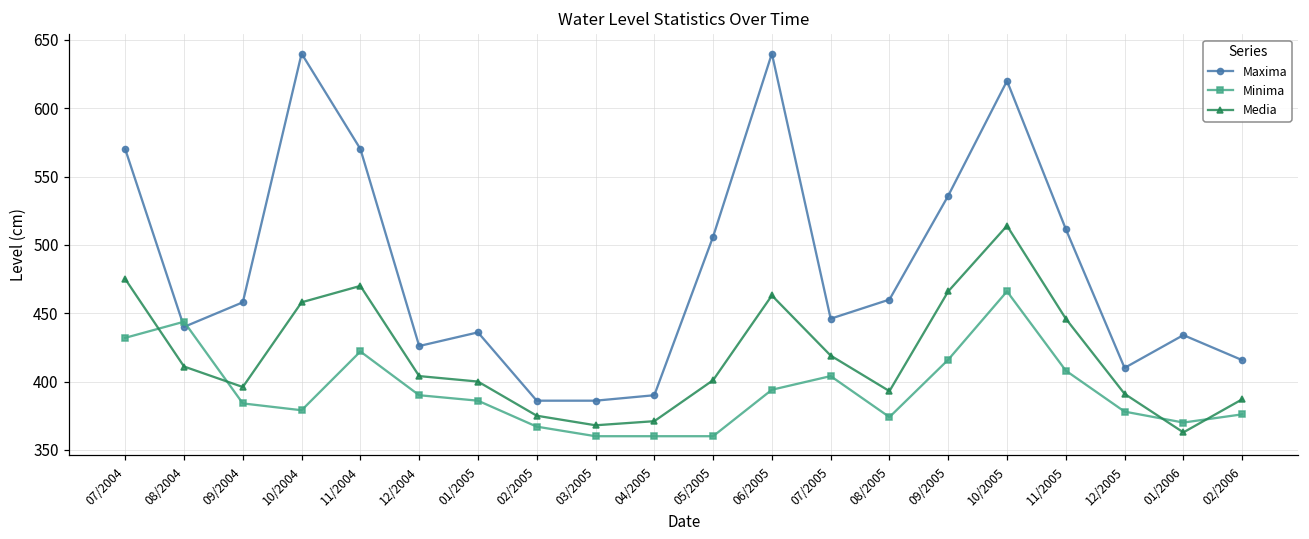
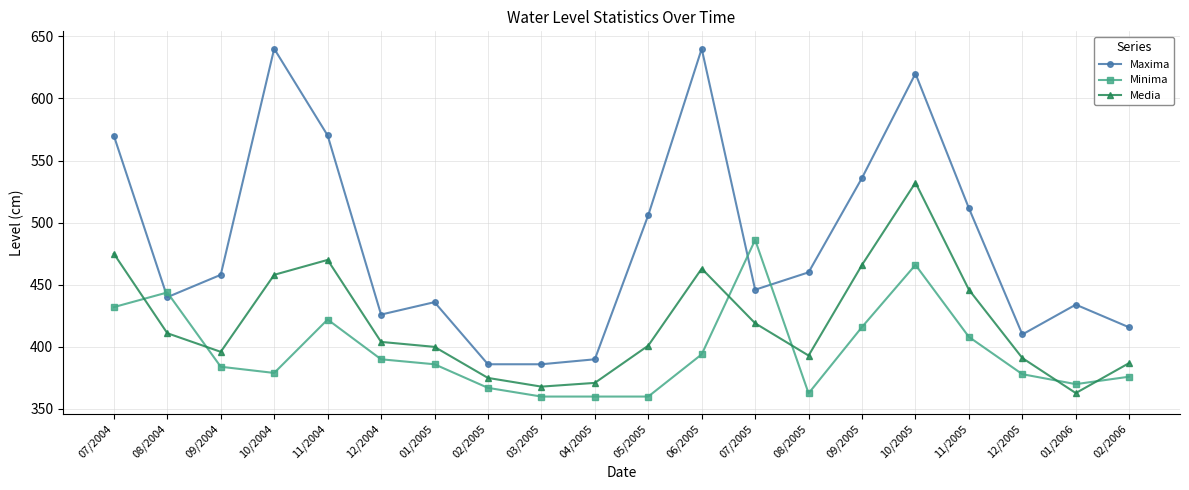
  {
    "Maxima": {
      "07/2004": 570,
      "08/2004": 440,
      "09/2004": 458,
      "10/2004": 640,
      "11/2004": 570,
      "12/2004": 426,
      "01/2005": 436,
      "02/2005": 386,
      "03/2005": 386,
      "04/2005": 390,
      "05/2005": 506,
      "06/2005": 640,
      "07/2005": 446,
      "08/2005": 460,
      "09/2005": 536,
      "10/2005": 620,
      "11/2005": 512,
      "12/2005": 410,
      "01/2006": 434,
      "02/2006": 416
    },
    "Minima": {
      "07/2004": 432,
      "08/2004": 444,
      "09/2004": 384,
      "10/2004": 379,
      "11/2004": 422,
      "12/2004": 390,
      "01/2005": 386,
      "02/2005": 367,
      "03/2005": 360,
      "04/2005": 360,
      "05/2005": 360,
      "06/2005": 394,
-     "07/2005": 404,
-     "08/2005": 374,
+     "07/2005": 486,
+     "08/2005": 363,
      "09/2005": 416,
      "10/2005": 466,
      "11/2005": 408,
      "12/2005": 378,
      "01/2006": 370,
      "02/2006": 376
    },
    "Media": {
      "07/2004": 475,
      "08/2004": 411,
      "09/2004": 396,
      "10/2004": 458,
      "11/2004": 470,
      "12/2004": 404,
      "01/2005": 400,
      "02/2005": 375,
      "03/2005": 368,
      "04/2005": 371,
      "05/2005": 401,
      "06/2005": 463,
      "07/2005": 419,
      "08/2005": 393,
      "09/2005": 466,
-     "10/2005": 514,
+     "10/2005": 532,
      "11/2005": 446,
      "12/2005": 391,
      "01/2006": 363,
      "02/2006": 387
    }
  }
